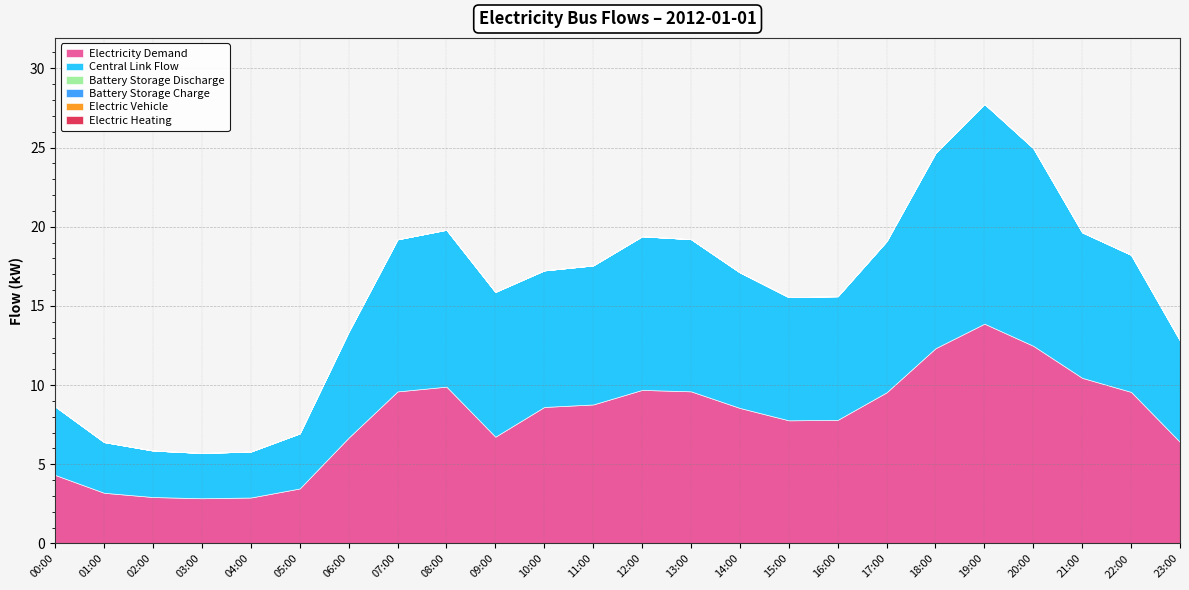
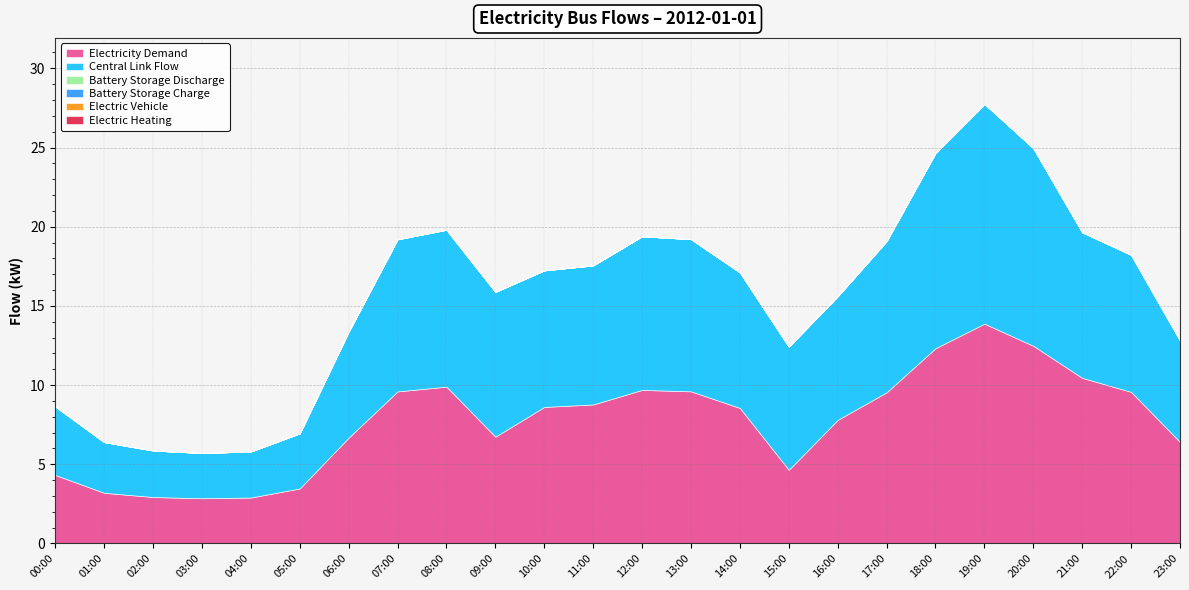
  {
    "Electricity Demand": {
      "00:00": 4.3,
      "01:00": 3.2,
      "02:00": 2.9,
      "03:00": 2.9,
      "04:00": 2.9,
      "05:00": 3.5,
      "06:00": 6.7,
      "07:00": 9.6,
      "08:00": 9.9,
      "09:00": 6.7,
      "10:00": 8.6,
      "11:00": 8.8,
      "12:00": 9.7,
      "13:00": 9.6,
      "14:00": 8.6,
-     "15:00": 7.8,
+     "15:00": 4.7,
      "16:00": 7.8,
      "17:00": 9.5,
      "18:00": 12.3,
      "19:00": 13.9,
      "20:00": 12.5,
      "21:00": 10.5,
      "22:00": 9.6,
      "23:00": 6.4
    }
  }
